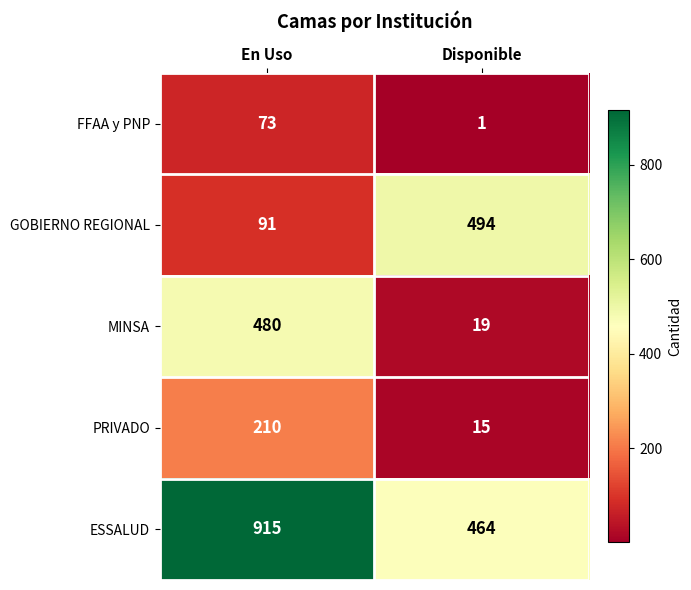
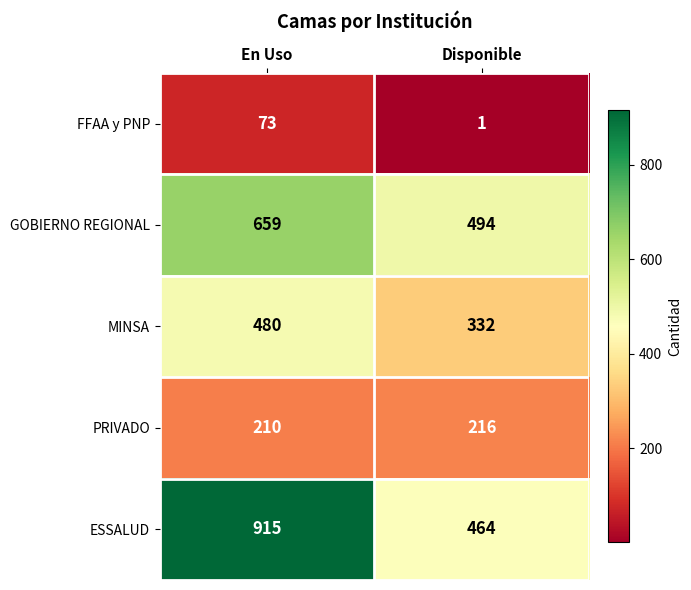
  {
    "FFAA y PNP": {
      "En Uso": 73,
      "Disponible": 1
    },
    "GOBIERNO REGIONAL": {
-     "En Uso": 91,
+     "En Uso": 659,
      "Disponible": 494
    },
    "MINSA": {
      "En Uso": 480,
-     "Disponible": 19
+     "Disponible": 332
    },
    "PRIVADO": {
      "En Uso": 210,
-     "Disponible": 15
+     "Disponible": 216
    },
    "ESSALUD": {
      "En Uso": 915,
      "Disponible": 464
    }
  }
